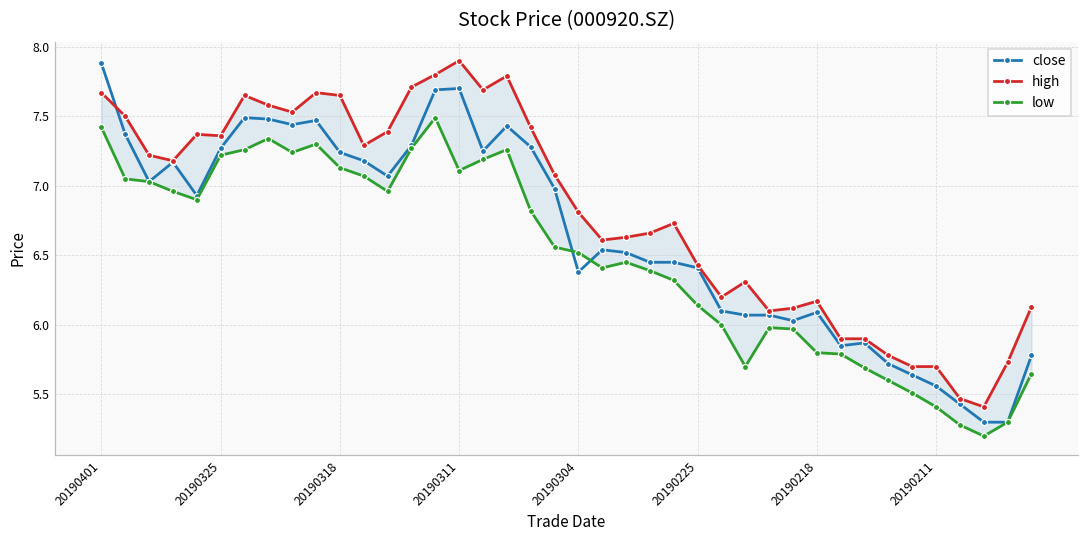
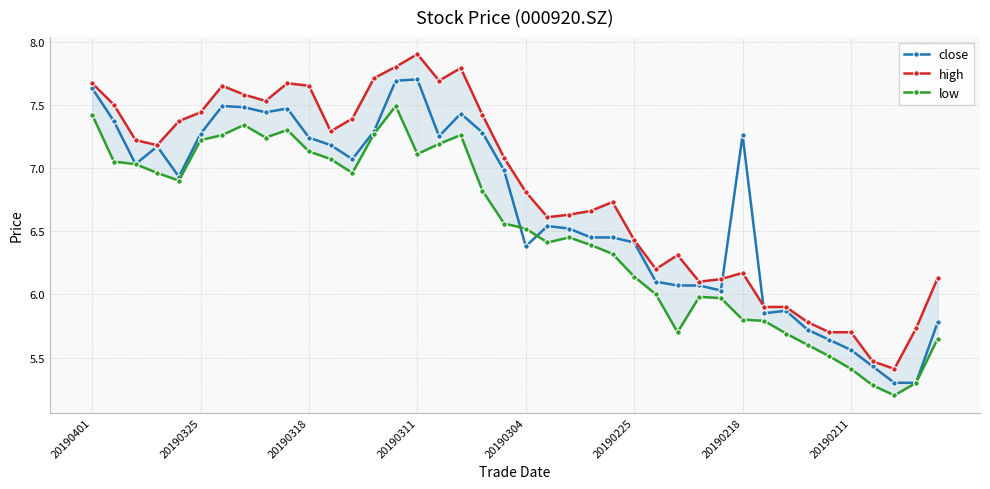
  {
    "close": {
-     "20190401": 7.88,
+     "20190401": 7.63,
      "20190325": 7.27,
      "20190318": 7.24,
      "20190311": 7.70,
      "20190304": 6.38,
-     "20190218": 6.09,
+     "20190218": 7.26,
      "20190211": 5.56
    },
    "high": {
      "20190401": 7.67,
-     "20190325": 7.36,
+     "20190325": 7.44,
      "20190318": 7.65,
      "20190311": 7.90,
      "20190304": 6.81,
      "20190218": 6.17,
      "20190211": 5.70
    },
    "low": {
      "20190401": 7.42,
      "20190325": 7.22,
      "20190318": 7.13,
      "20190311": 7.11,
      "20190304": 6.52,
      "20190225": 6.14,
      "20190218": 5.80,
      "20190211": 5.41
    }
  }
